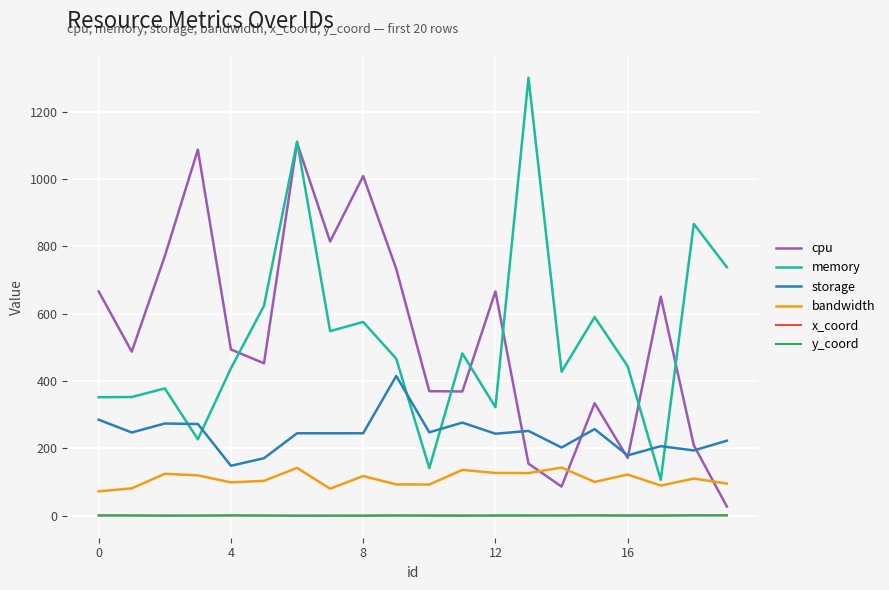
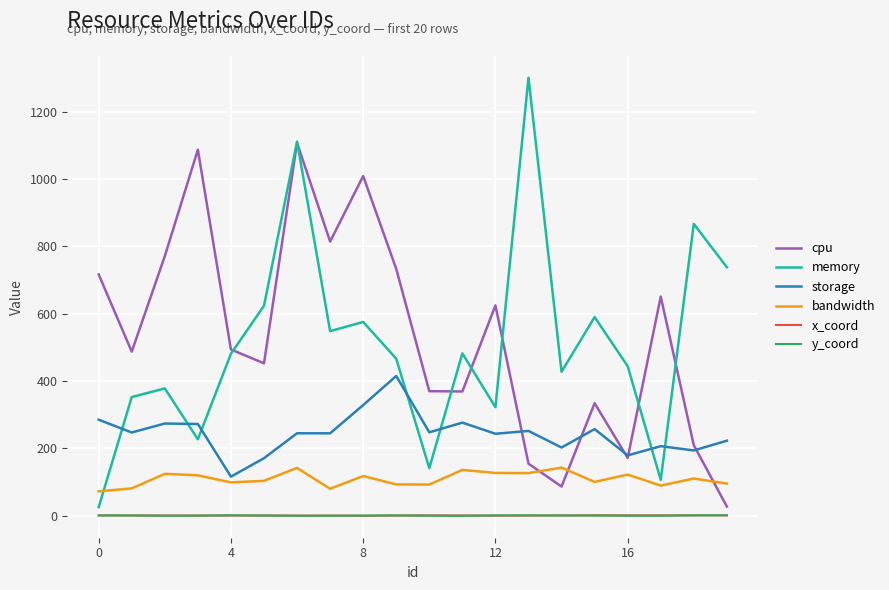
  {
    "cpu": {
-     "0": 670,
+     "0": 720,
      "4": 490,
      "8": 1010,
-     "12": 670,
+     "12": 620,
      "16": 170
    },
    "memory": {
-     "0": 350,
-     "4": 440,
+     "0": 20,
+     "4": 480,
      "8": 580,
      "12": 320,
      "16": 440
    },
    "storage": {
      "0": 280,
-     "4": 150,
-     "8": 240,
+     "4": 120,
+     "8": 330,
      "12": 240,
      "16": 180
    },
    "bandwidth": {
      "0": 70,
      "4": 100,
      "8": 120,
      "12": 130,
      "16": 120
    }
  }
